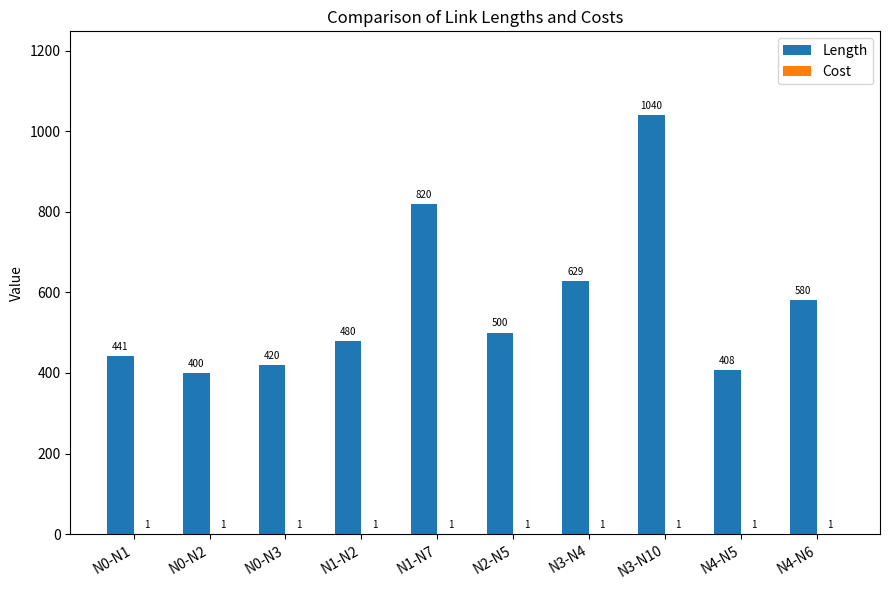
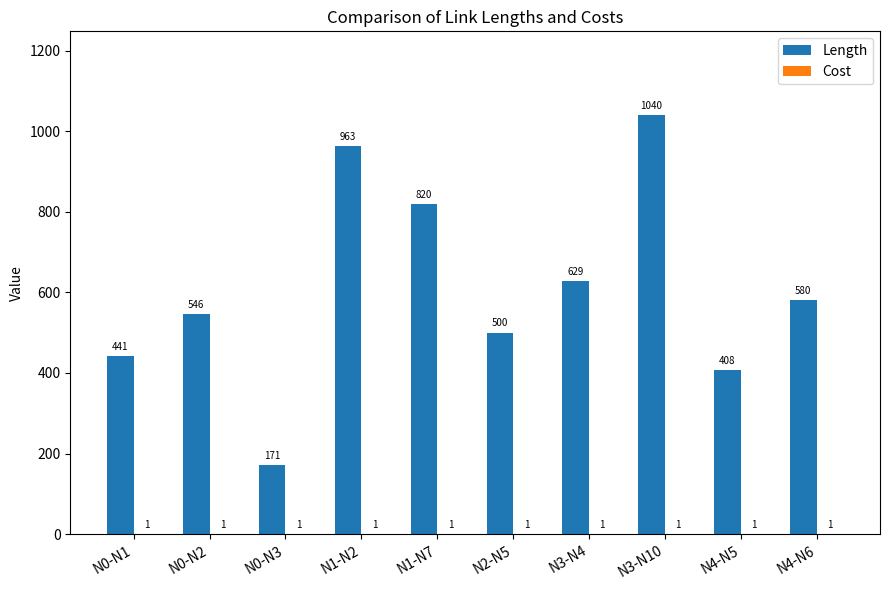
  {
    "Length": {
      "N0-N1": 441,
-     "N0-N2": 400,
-     "N0-N3": 420,
-     "N1-N2": 480,
+     "N0-N2": 546,
+     "N0-N3": 171,
+     "N1-N2": 963,
      "N1-N7": 820,
      "N2-N5": 500,
      "N3-N4": 629,
      "N3-N10": 1040,
      "N4-N5": 408,
      "N4-N6": 580
    },
    "Cost": {
      "N0-N1": 1,
      "N0-N2": 1,
      "N0-N3": 1,
      "N1-N2": 1,
      "N1-N7": 1,
      "N2-N5": 1,
      "N3-N4": 1,
      "N3-N10": 1,
      "N4-N5": 1,
      "N4-N6": 1
    }
  }
